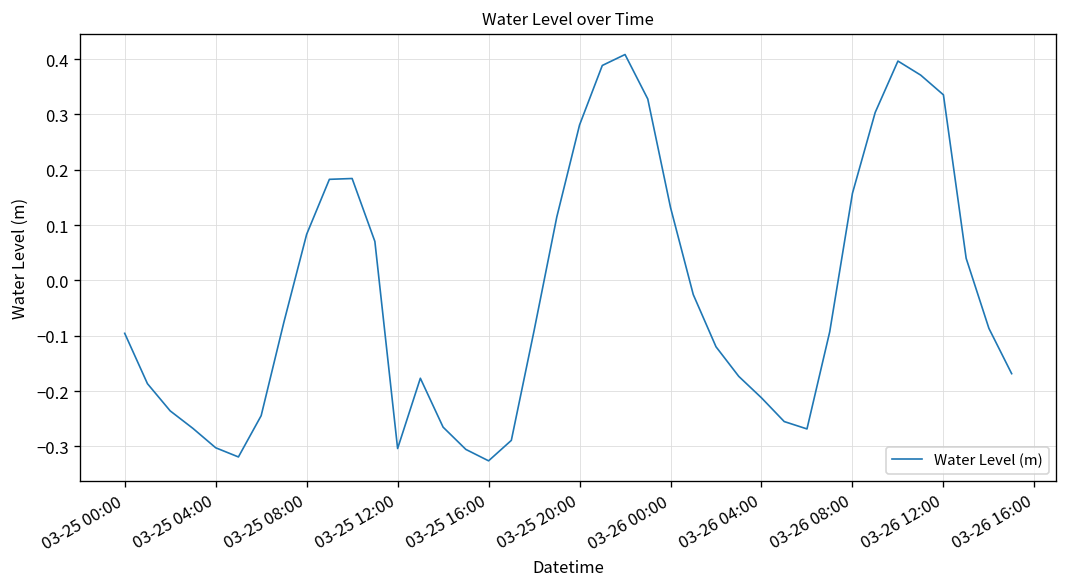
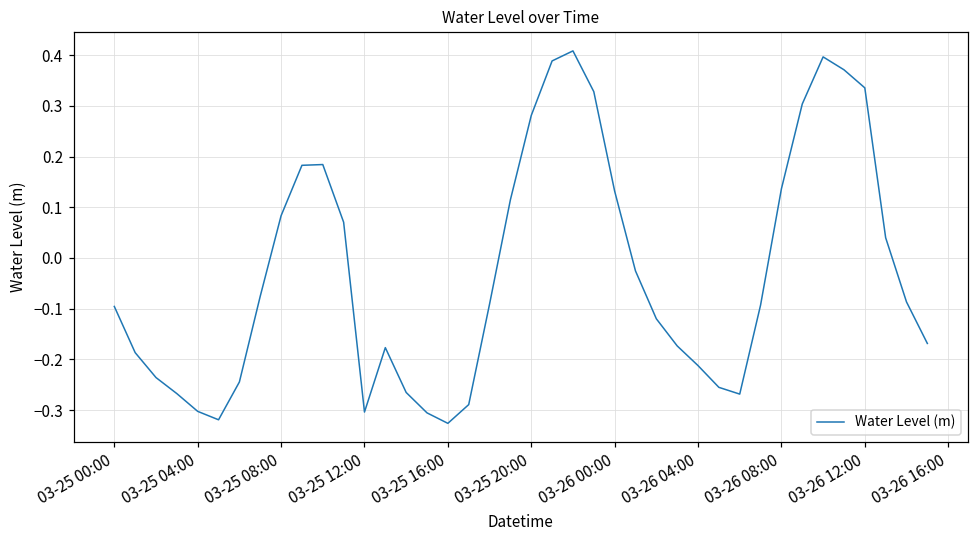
  {
    "03-25 00:00": -0.10,
    "03-25 04:00": -0.30,
    "03-25 08:00": 0.08,
    "03-25 12:00": -0.30,
    "03-25 16:00": -0.33,
    "03-25 20:00": 0.28,
    "03-26 00:00": 0.13,
    "03-26 04:00": -0.21,
-   "03-26 08:00": 0.16,
+   "03-26 08:00": 0.14,
    "03-26 12:00": 0.34
  }
